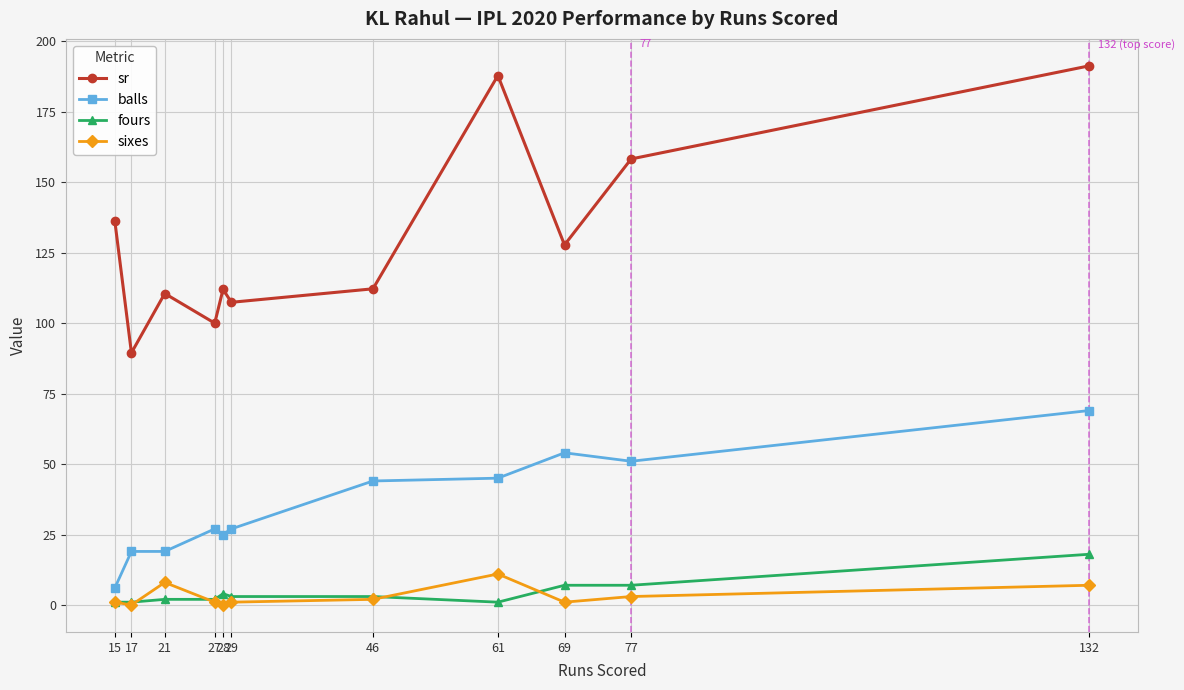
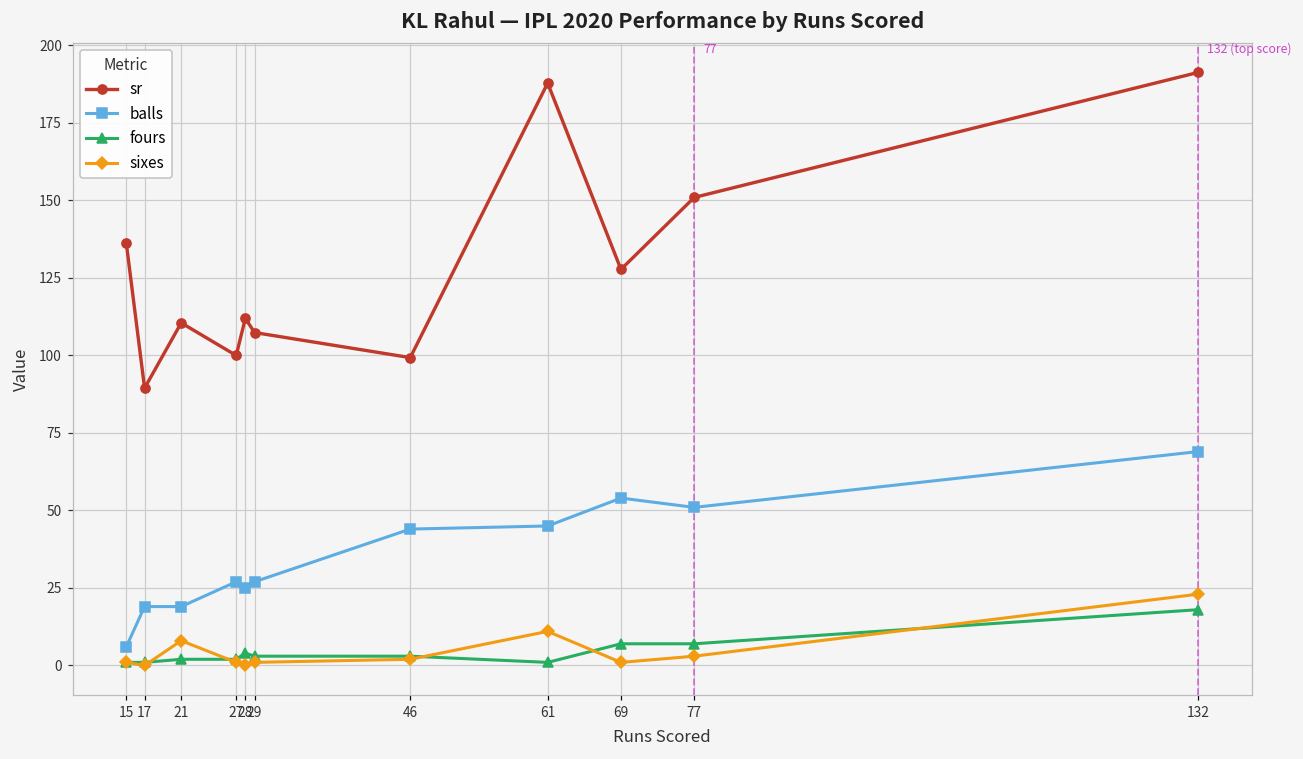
  {
    "sr": {
      "15": 136,
      "17": 89,
      "21": 111,
-     "46": 112,
+     "46": 99,
      "61": 188,
      "69": 128,
-     "77": 158
+     "77": 151
    },
    "balls": {
      "15": 6,
      "17": 19,
      "21": 19,
      "46": 44,
      "61": 45,
      "69": 54,
      "77": 51,
      "132": 69
    },
    "fours": {
      "17": 1,
      "21": 2,
      "46": 3,
      "61": 1,
      "69": 7,
      "77": 7,
      "132": 18
    },
    "sixes": {
      "17": 0,
      "21": 8,
      "46": 2,
      "61": 11,
      "69": 1,
      "77": 3,
-     "132": 7
+     "132": 23
    }
  }
